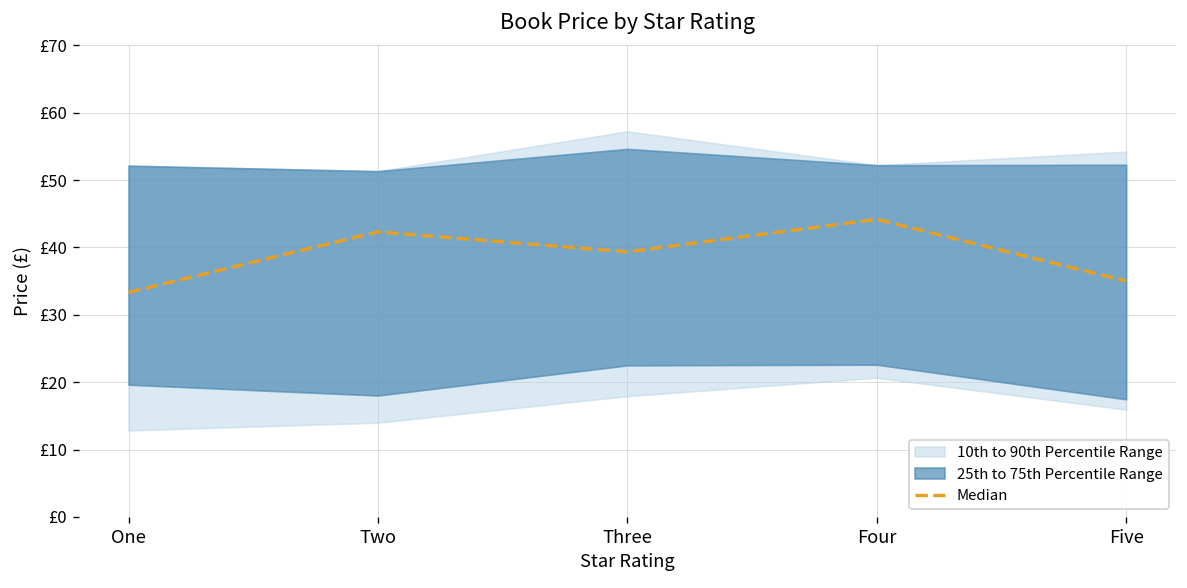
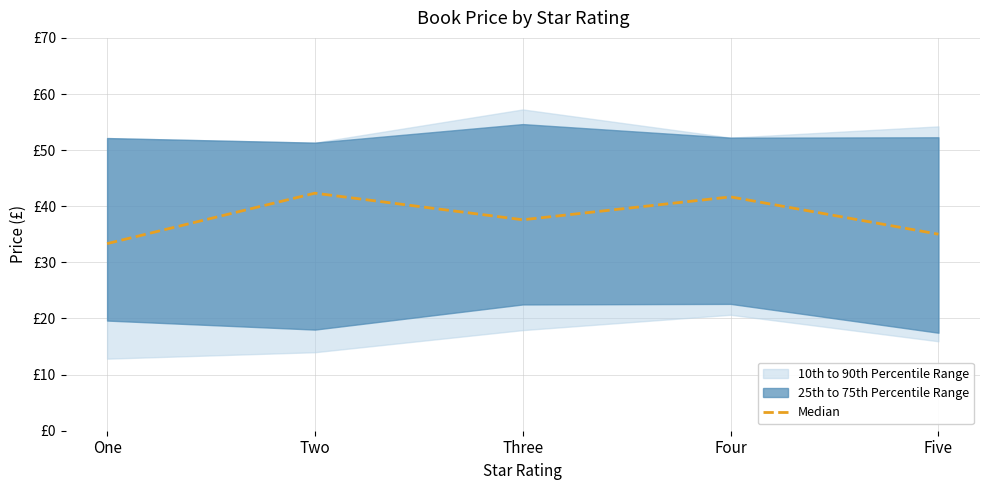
  {
    "Median": {
      "One": "£33",
      "Two": "£42",
-     "Three": "£39",
-     "Four": "£44",
+     "Three": "£38",
+     "Four": "£42",
      "Five": "£35"
    }
  }
